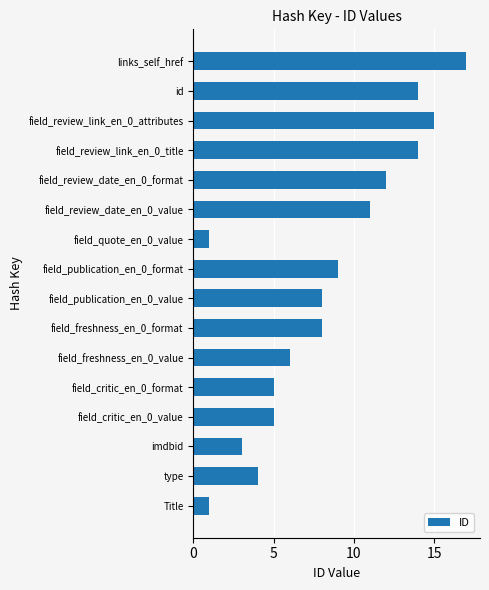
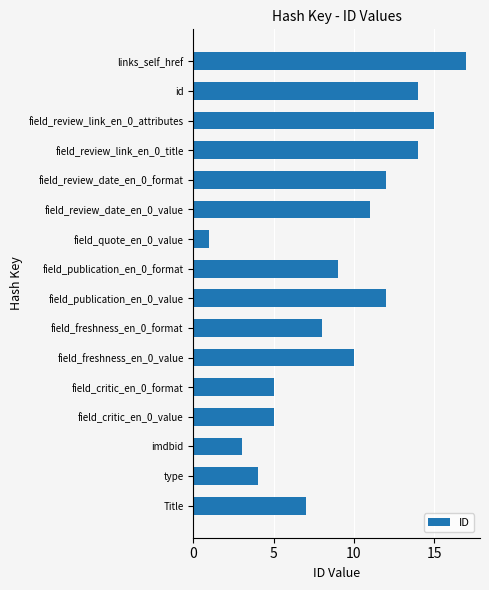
  {
    "links_self_href": 17,
    "id": 14,
    "field_review_link_en_0_attributes": 15,
    "field_review_link_en_0_title": 14,
    "field_review_date_en_0_format": 12,
    "field_review_date_en_0_value": 11,
    "field_quote_en_0_value": 1,
    "field_publication_en_0_format": 9,
-   "field_publication_en_0_value": 8,
+   "field_publication_en_0_value": 12,
    "field_freshness_en_0_format": 8,
-   "field_freshness_en_0_value": 6,
+   "field_freshness_en_0_value": 10,
    "field_critic_en_0_format": 5,
    "field_critic_en_0_value": 5,
    "imdbid": 3,
    "type": 4,
-   "Title": 1
+   "Title": 7
  }
